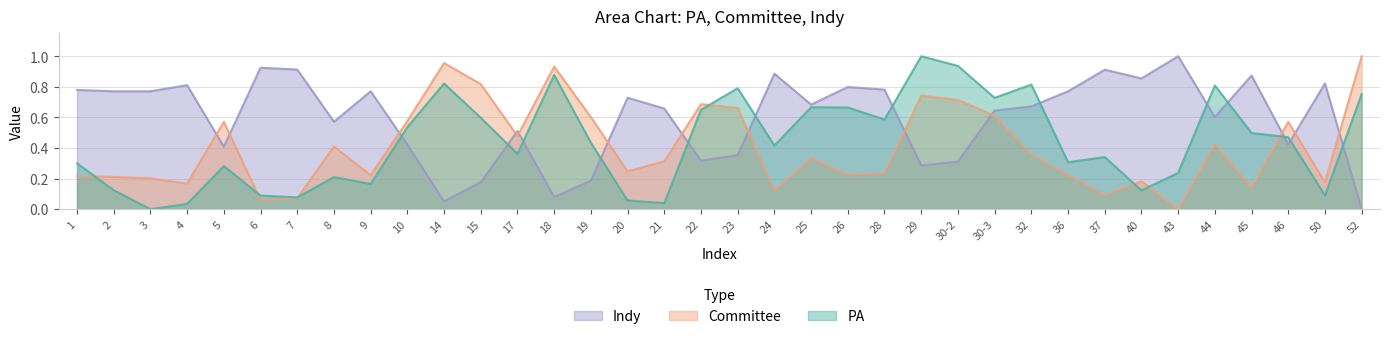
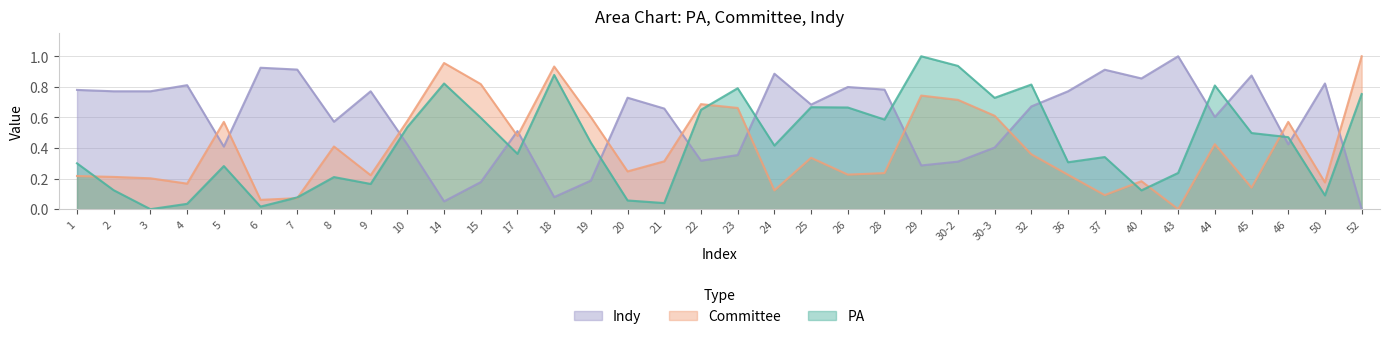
  {
    "Indy": {
      "1": 0.78,
      "2": 0.77,
      "3": 0.77,
      "4": 0.81,
      "5": 0.41,
      "6": 0.93,
      "7": 0.91,
      "8": 0.57,
      "9": 0.77,
      "10": 0.42,
      "14": 0.05,
      "15": 0.18,
      "17": 0.51,
      "18": 0.08,
      "19": 0.19,
      "20": 0.73,
      "21": 0.66,
      "22": 0.32,
      "23": 0.35,
      "24": 0.89,
      "25": 0.68,
      "26": 0.80,
      "28": 0.78,
      "29": 0.29,
      "30-2": 0.31,
-     "30-3": 0.65,
+     "30-3": 0.40,
      "32": 0.67,
      "36": 0.77,
      "37": 0.91,
      "40": 0.86,
      "43": 1.00,
      "44": 0.60,
      "45": 0.87,
      "46": 0.42,
      "50": 0.82,
      "52": 0.00
    },
    "Committee": {
      "1": 0.22,
      "2": 0.21,
      "3": 0.20,
      "4": 0.17,
      "5": 0.57,
      "6": 0.06,
      "8": 0.41,
      "9": 0.22,
      "10": 0.58,
      "14": 0.96,
      "15": 0.82,
      "17": 0.48,
      "18": 0.93,
      "19": 0.60,
      "20": 0.25,
      "21": 0.31,
      "22": 0.69,
      "23": 0.66,
      "24": 0.12,
      "25": 0.34,
      "26": 0.23,
      "28": 0.24,
      "29": 0.74,
      "30-2": 0.72,
      "30-3": 0.61,
      "32": 0.36,
      "36": 0.23,
      "37": 0.09,
      "40": 0.18,
      "43": 0.00,
      "44": 0.43,
      "45": 0.14,
      "46": 0.57,
      "50": 0.18,
      "52": 1.00
    },
    "PA": {
      "1": 0.30,
      "2": 0.12,
      "3": 0.00,
      "4": 0.04,
      "5": 0.28,
-     "6": 0.09,
+     "6": 0.02,
      "8": 0.21,
      "9": 0.17,
      "10": 0.54,
      "14": 0.82,
      "15": 0.60,
      "17": 0.36,
      "18": 0.88,
      "19": 0.44,
      "20": 0.06,
      "21": 0.04,
      "22": 0.65,
      "23": 0.79,
      "24": 0.42,
      "25": 0.67,
      "26": 0.67,
      "28": 0.59,
      "29": 1.00,
      "30-2": 0.94,
      "30-3": 0.73,
      "32": 0.82,
      "36": 0.31,
      "37": 0.34,
      "40": 0.12,
      "43": 0.24,
      "44": 0.81,
      "45": 0.50,
      "46": 0.47,
      "50": 0.09,
      "52": 0.75
    }
  }
